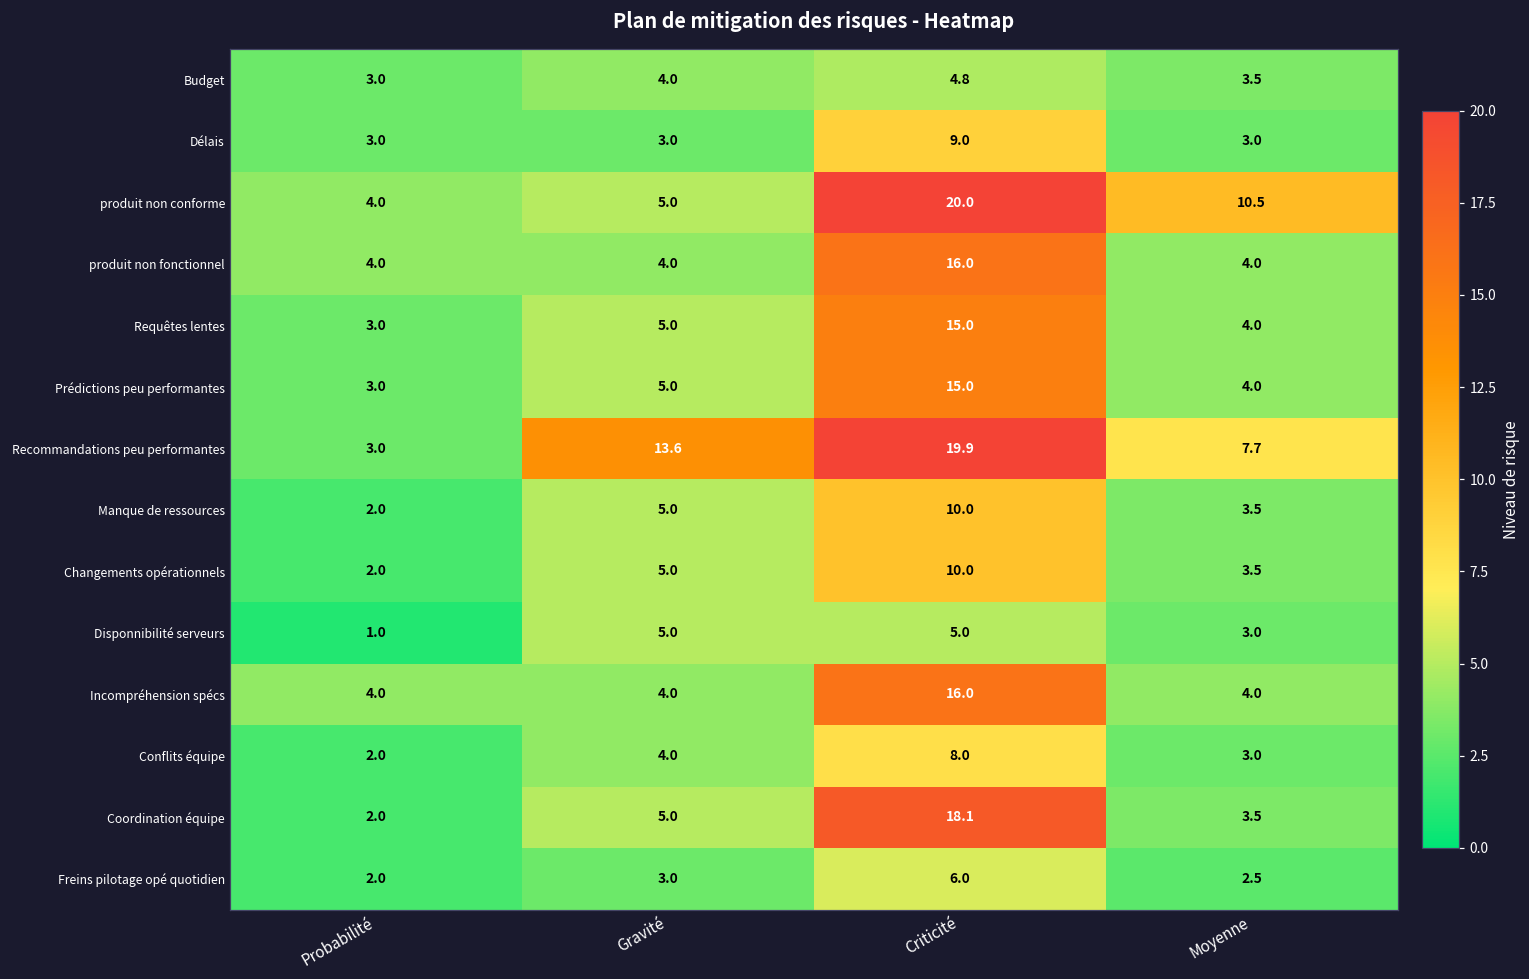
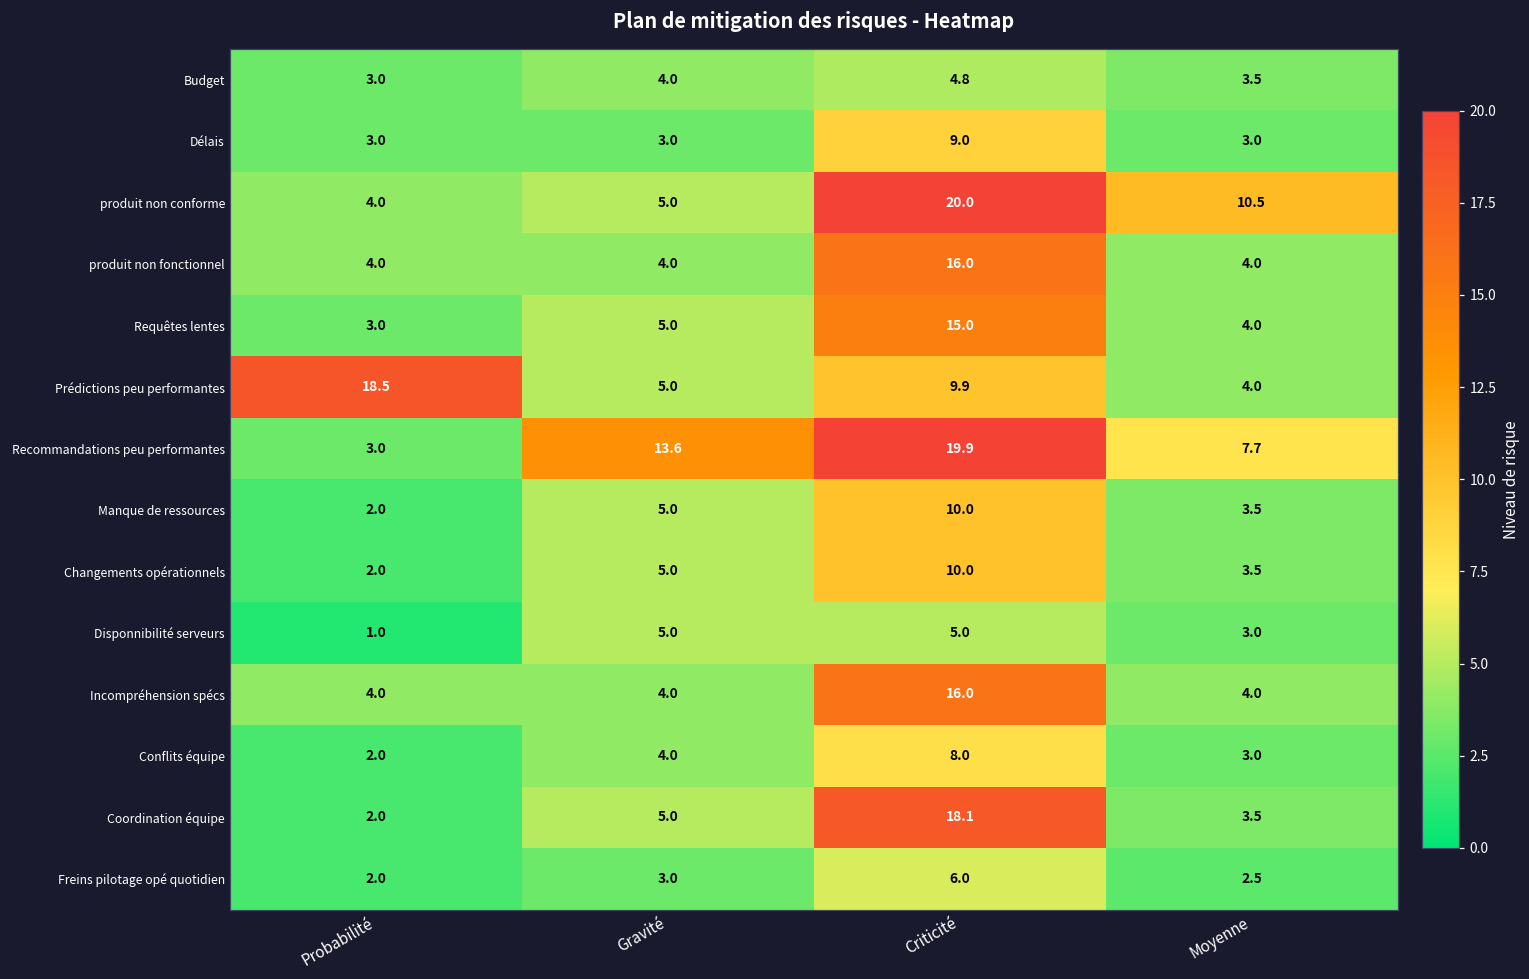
  {
    "Budget": {
      "Probabilité": 3.0,
      "Gravité": 4.0,
      "Criticité": 4.8,
      "Moyenne": 3.5
    },
    "Délais": {
      "Probabilité": 3.0,
      "Gravité": 3.0,
      "Criticité": 9.0,
      "Moyenne": 3.0
    },
    "produit non conforme": {
      "Probabilité": 4.0,
      "Gravité": 5.0,
      "Criticité": 20.0,
      "Moyenne": 10.5
    },
    "produit non fonctionnel": {
      "Probabilité": 4.0,
      "Gravité": 4.0,
      "Criticité": 16.0,
      "Moyenne": 4.0
    },
    "Requêtes lentes": {
      "Probabilité": 3.0,
      "Gravité": 5.0,
      "Criticité": 15.0,
      "Moyenne": 4.0
    },
    "Prédictions peu performantes": {
-     "Probabilité": 3.0,
+     "Probabilité": 18.5,
      "Gravité": 5.0,
-     "Criticité": 15.0,
+     "Criticité": 9.9,
      "Moyenne": 4.0
    },
    "Recommandations peu performantes": {
      "Probabilité": 3.0,
      "Gravité": 13.6,
      "Criticité": 19.9,
      "Moyenne": 7.7
    },
    "Manque de ressources": {
      "Probabilité": 2.0,
      "Gravité": 5.0,
      "Criticité": 10.0,
      "Moyenne": 3.5
    },
    "Changements opérationnels": {
      "Probabilité": 2.0,
      "Gravité": 5.0,
      "Criticité": 10.0,
      "Moyenne": 3.5
    },
    "Disponnibilité serveurs": {
      "Probabilité": 1.0,
      "Gravité": 5.0,
      "Criticité": 5.0,
      "Moyenne": 3.0
    },
    "Incompréhension spécs": {
      "Probabilité": 4.0,
      "Gravité": 4.0,
      "Criticité": 16.0,
      "Moyenne": 4.0
    },
    "Conflits équipe": {
      "Probabilité": 2.0,
      "Gravité": 4.0,
      "Criticité": 8.0,
      "Moyenne": 3.0
    },
    "Coordination équipe": {
      "Probabilité": 2.0,
      "Gravité": 5.0,
      "Criticité": 18.1,
      "Moyenne": 3.5
    },
    "Freins pilotage opé quotidien": {
      "Probabilité": 2.0,
      "Gravité": 3.0,
      "Criticité": 6.0,
      "Moyenne": 2.5
    }
  }
